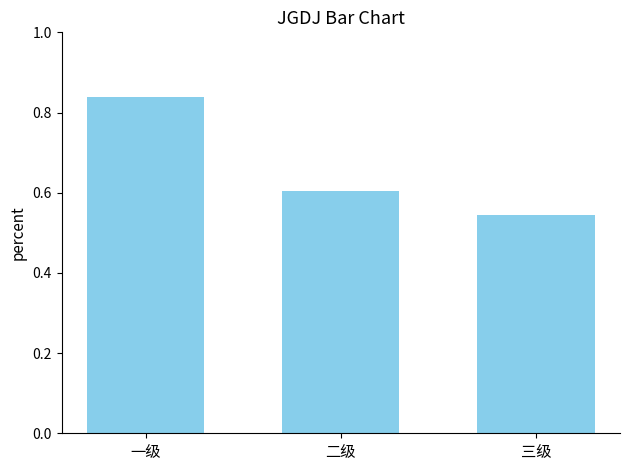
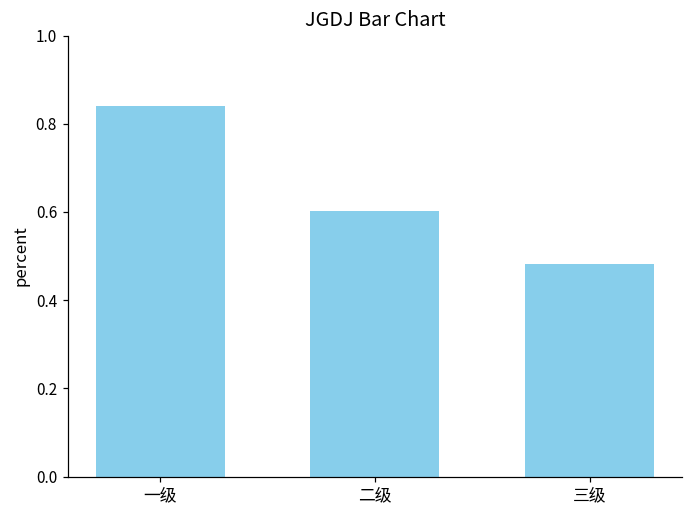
  {
    "一级": 0.84,
    "二级": 0.60,
-   "三级": 0.54
+   "三级": 0.48
  }
